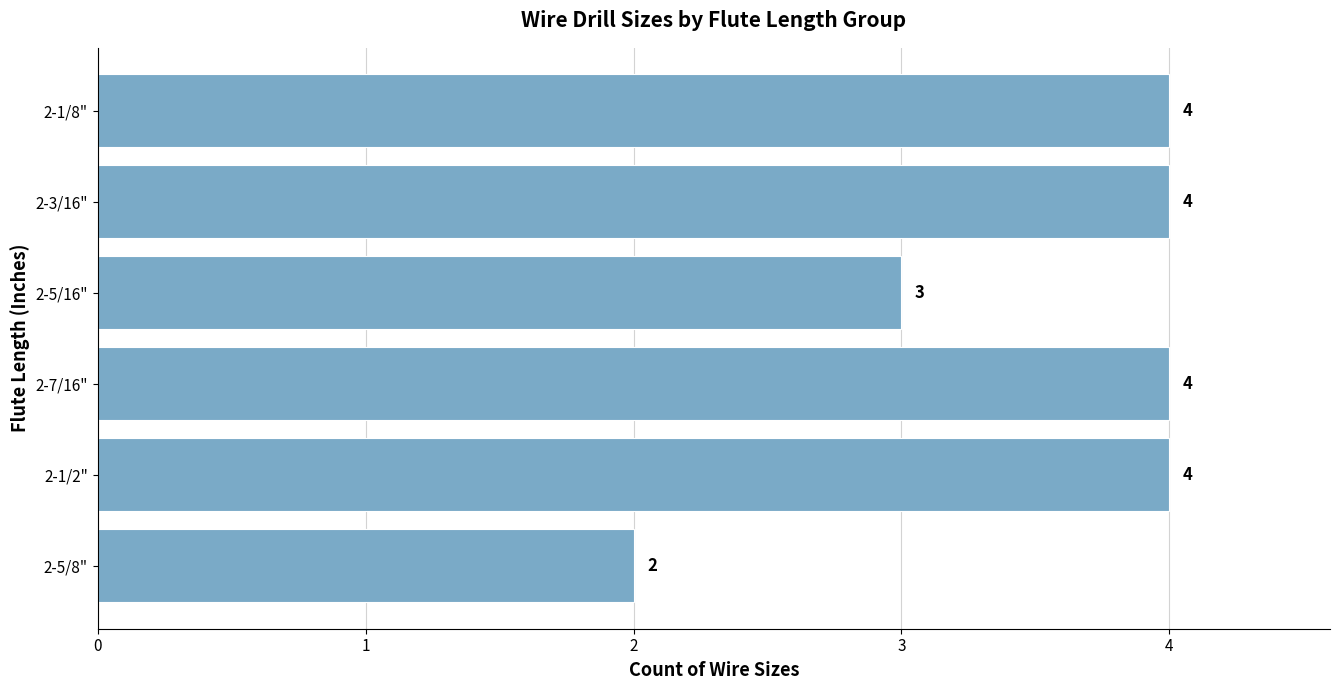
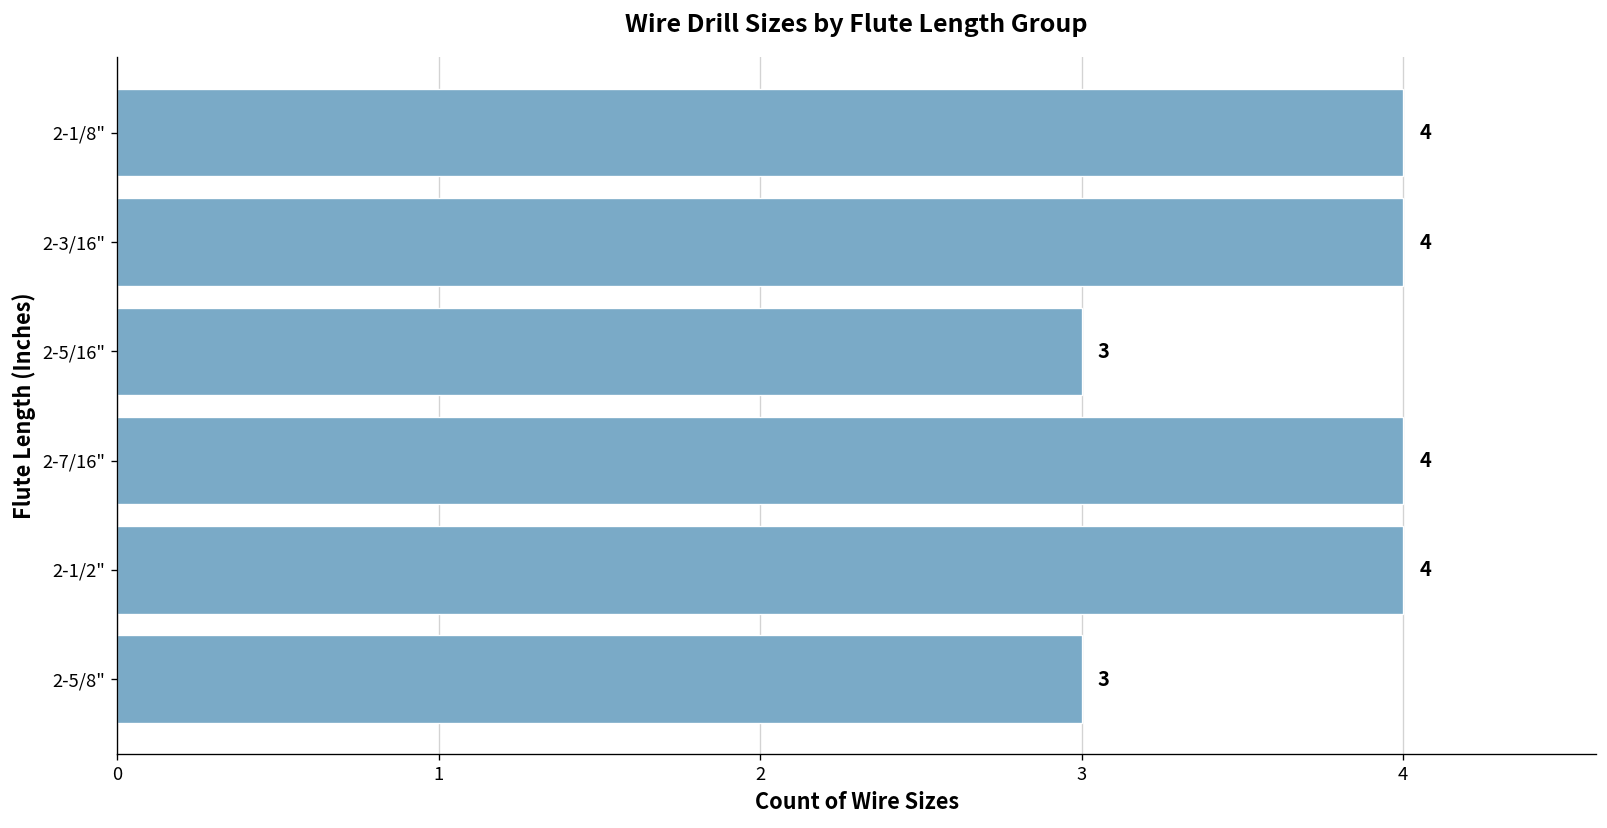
  {
    "2-1/8\"": 4,
    "2-3/16\"": 4,
    "2-5/16\"": 3,
    "2-7/16\"": 4,
    "2-1/2\"": 4,
-   "2-5/8\"": 2
+   "2-5/8\"": 3
  }
